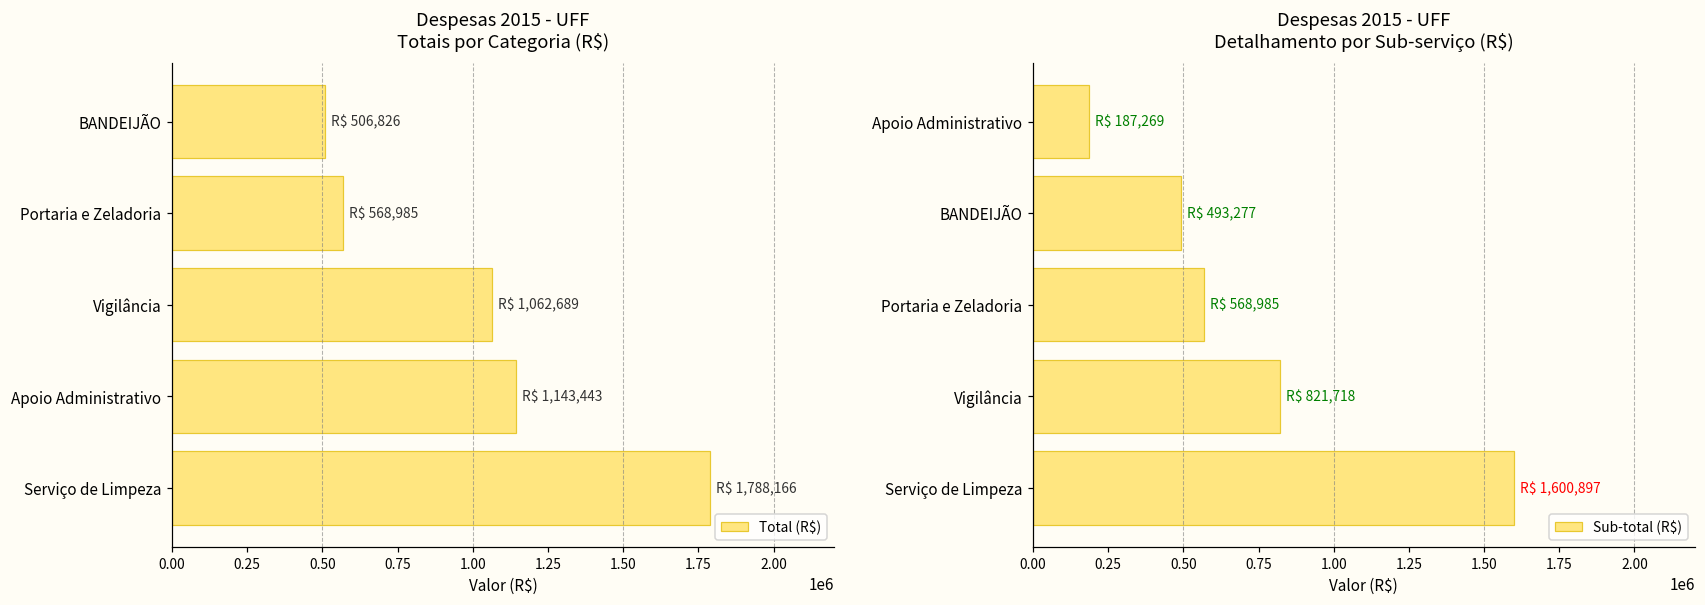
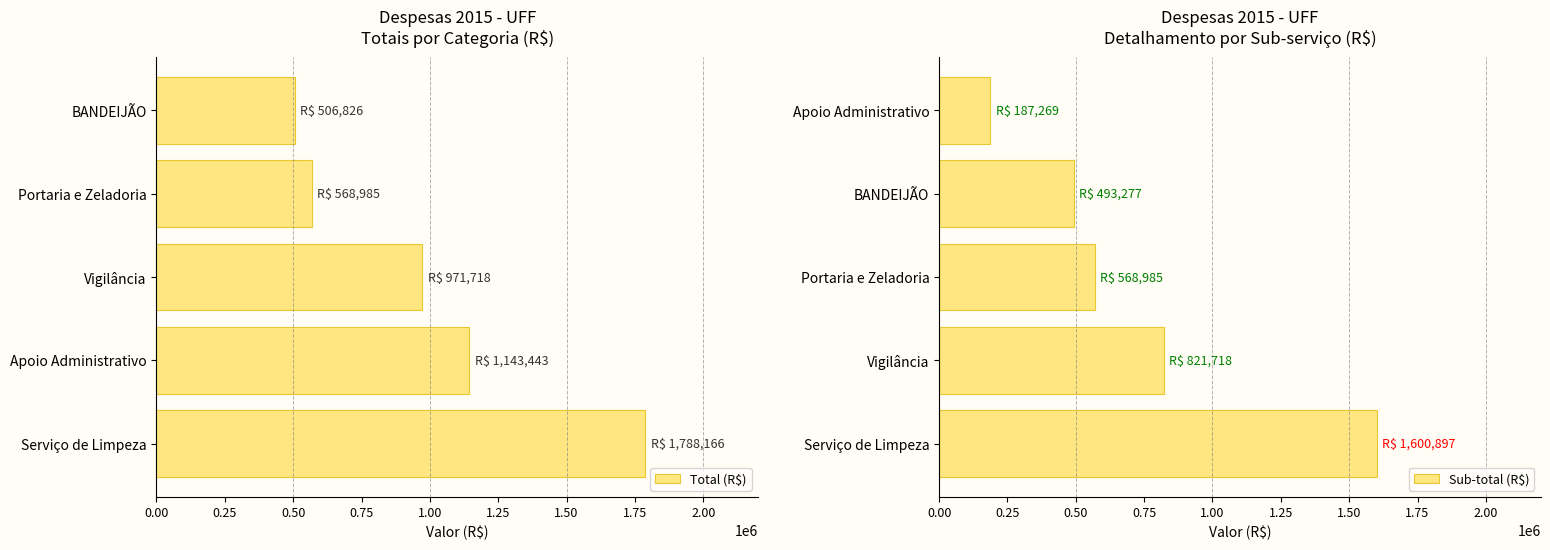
  {
    "Despesas 2015 - UFF Totais por Categoria (R$)": {
      "BANDEIJÃO": "506,826",
      "Portaria e Zeladoria": "568,985",
-     "Vigilância": "1,062,689",
+     "Vigilância": "971,718",
      "Apoio Administrativo": "1,143,443",
      "Serviço de Limpeza": "1,788,166"
    },
    "Despesas 2015 - UFF Detalhamento por Sub-serviço (R$)": {
      "Apoio Administrativo": "187,269",
      "BANDEIJÃO": "493,277",
      "Portaria e Zeladoria": "568,985",
      "Vigilância": "821,718",
      "Serviço de Limpeza": "1,600,897"
    }
  }
